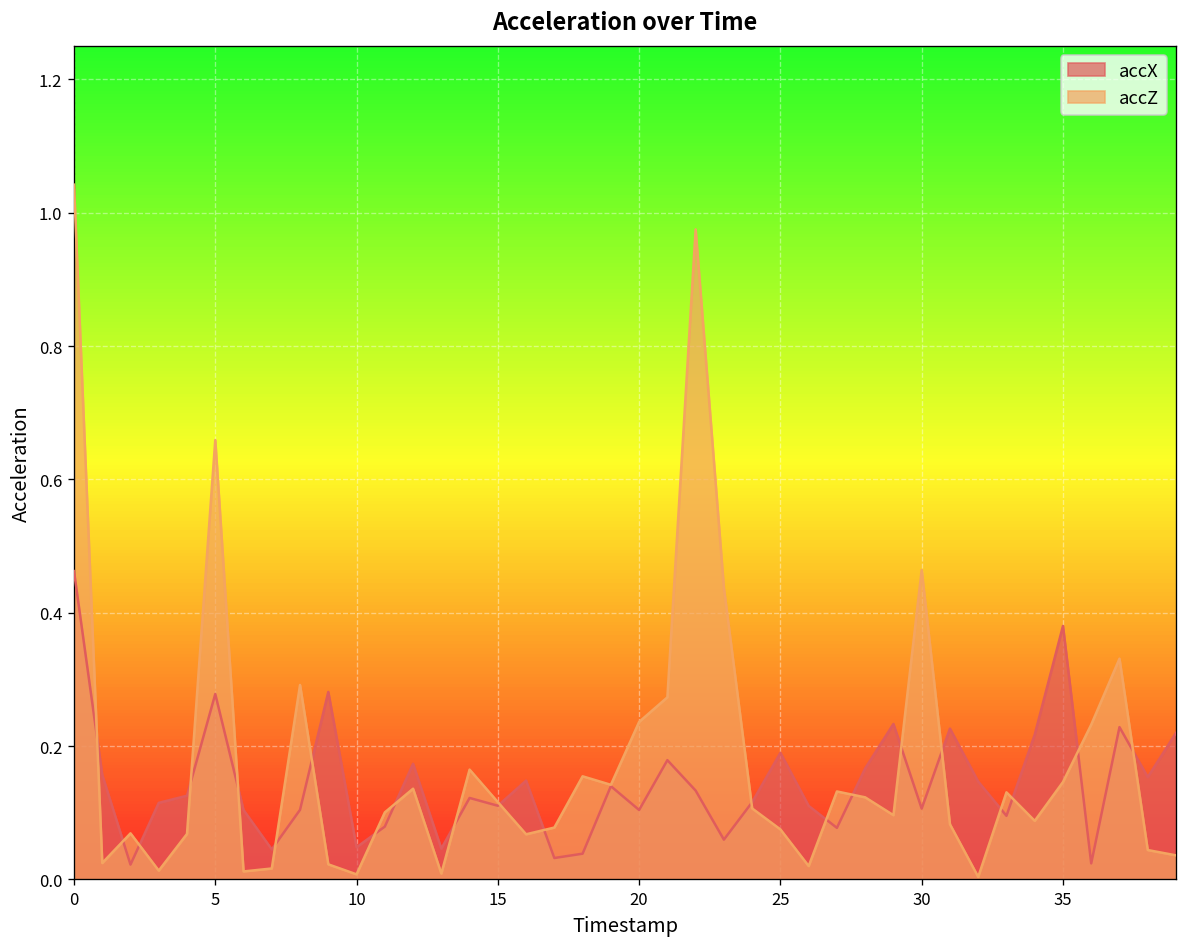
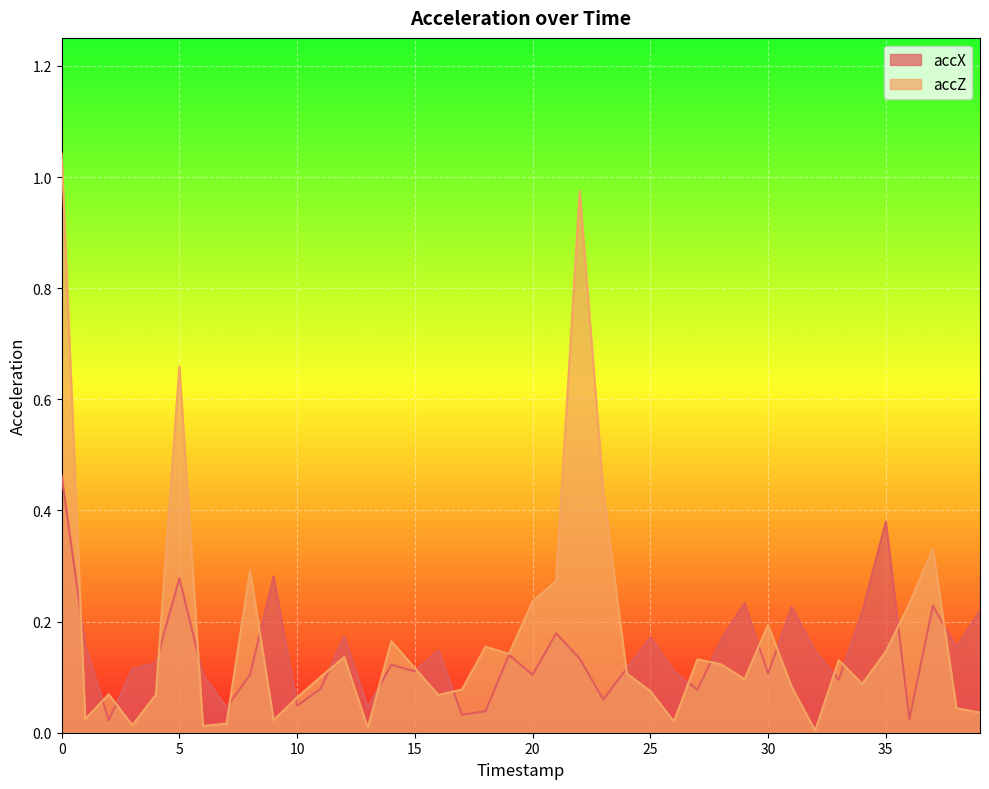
  {
    "accX": {
      "0": 0.46,
      "5": 0.28,
      "10": 0.05,
      "15": 0.11,
      "20": 0.10,
-     "25": 0.19,
+     "25": 0.17,
      "30": 0.11,
      "35": 0.38
    },
    "accZ": {
      "0": 1.04,
      "5": 0.66,
-     "10": 0.01,
+     "10": 0.06,
      "15": 0.12,
      "20": 0.24,
      "25": 0.08,
-     "30": 0.46,
+     "30": 0.19,
      "35": 0.15
    }
  }
